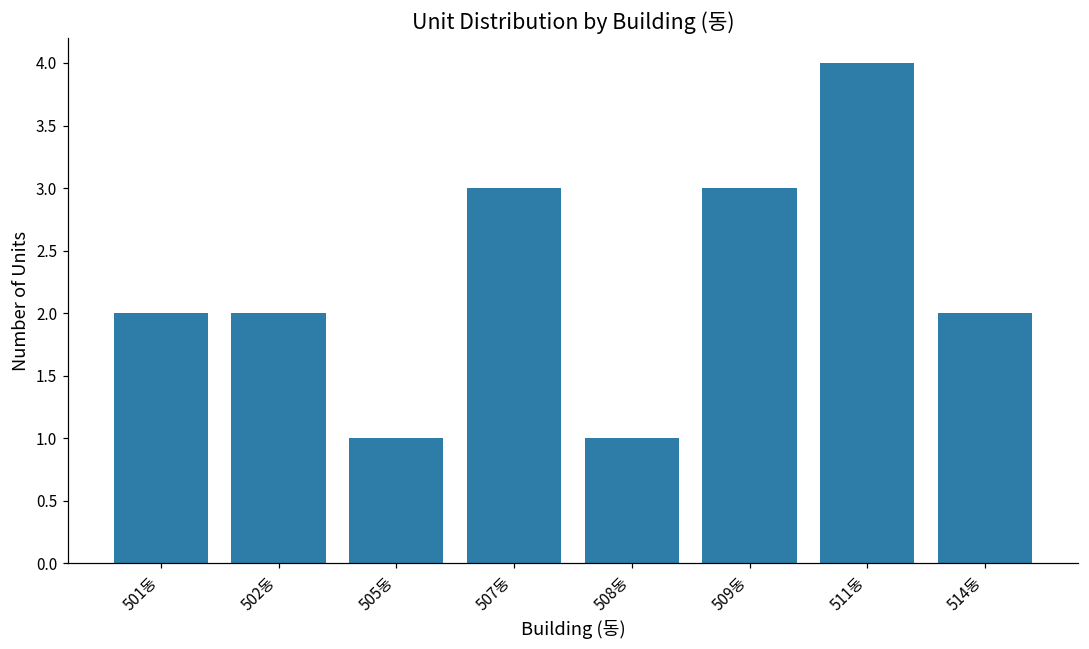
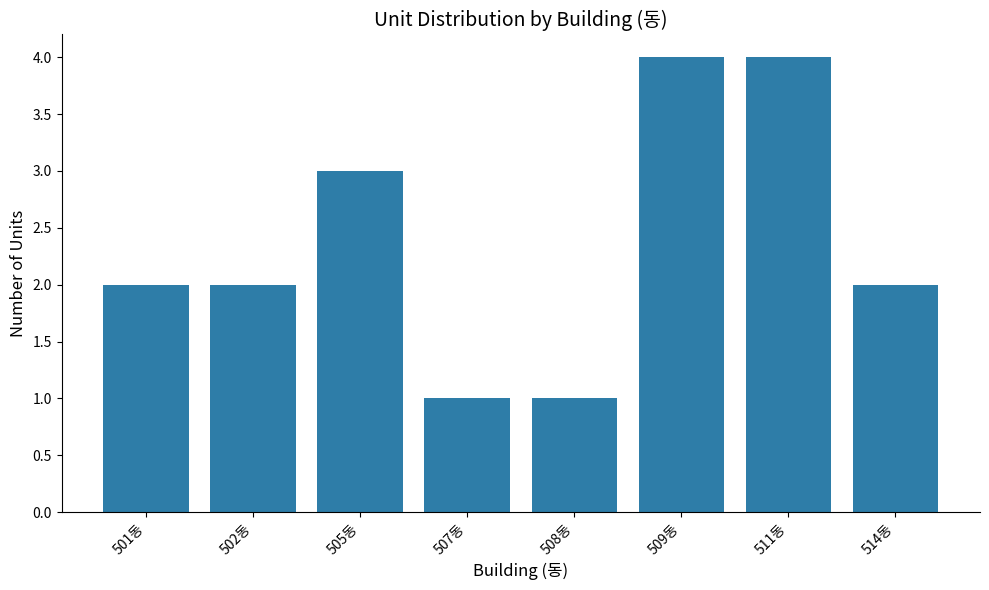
  {
    "501동": 2,
    "502동": 2,
-   "505동": 1,
-   "507동": 3,
+   "505동": 3,
+   "507동": 1,
    "508동": 1,
-   "509동": 3,
+   "509동": 4,
    "511동": 4,
    "514동": 2
  }
